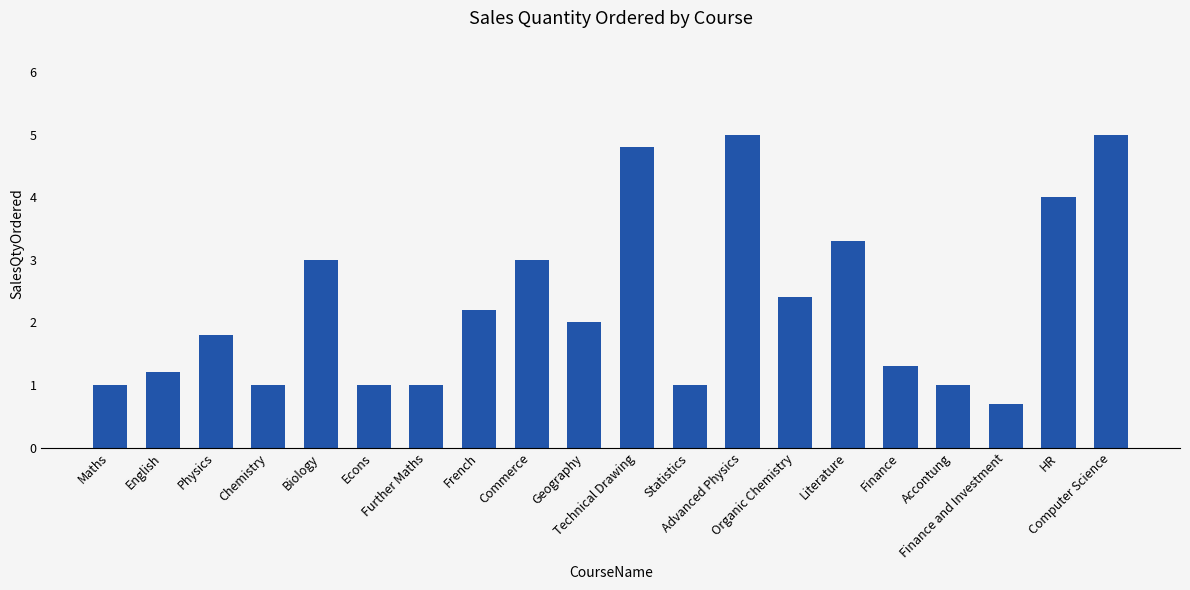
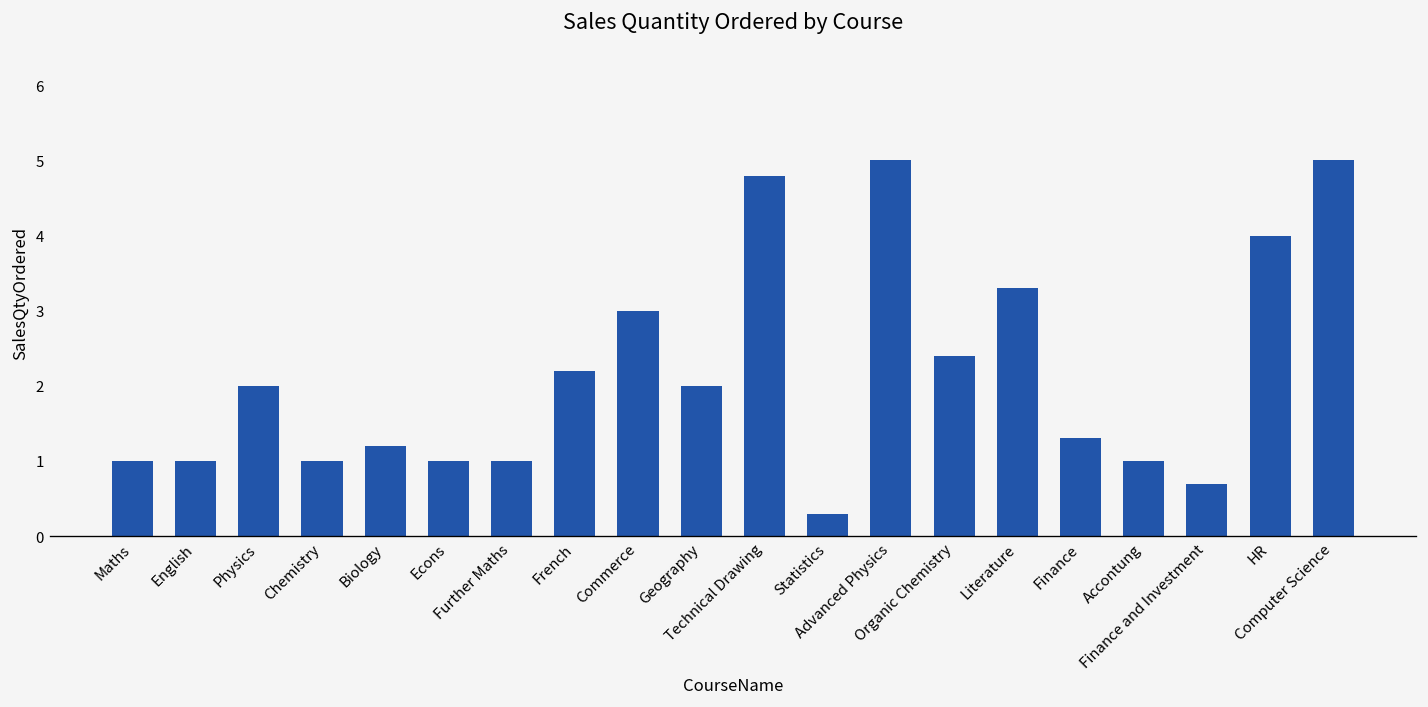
  {
    "Maths": 1.0,
-   "English": 1.2,
-   "Physics": 1.8,
+   "English": 1.0,
+   "Physics": 2.0,
    "Chemistry": 1.0,
-   "Biology": 3.0,
+   "Biology": 1.2,
    "Econs": 1.0,
    "Further Maths": 1.0,
    "French": 2.2,
    "Commerce": 3.0,
    "Geography": 2.0,
    "Technical Drawing": 4.8,
-   "Statistics": 1.0,
+   "Statistics": 0.3,
    "Advanced Physics": 5.0,
    "Organic Chemistry": 2.4,
    "Literature": 3.3,
    "Finance": 1.3,
    "Accontung": 1.0,
    "Finance and Investment": 0.7,
    "HR": 4.0,
    "Computer Science": 5.0
  }
